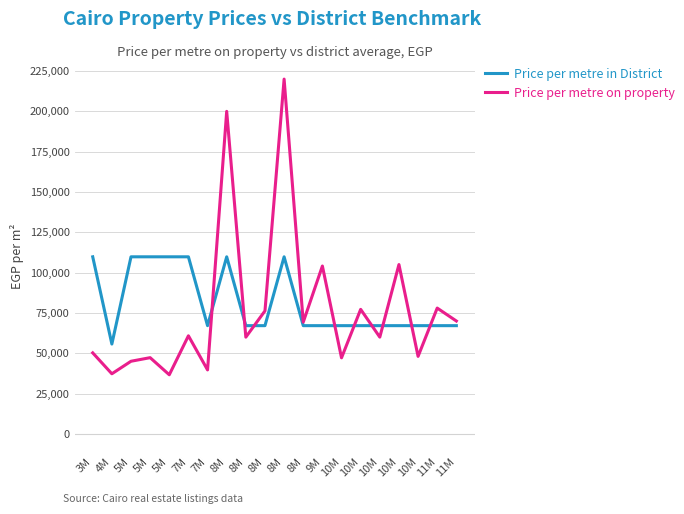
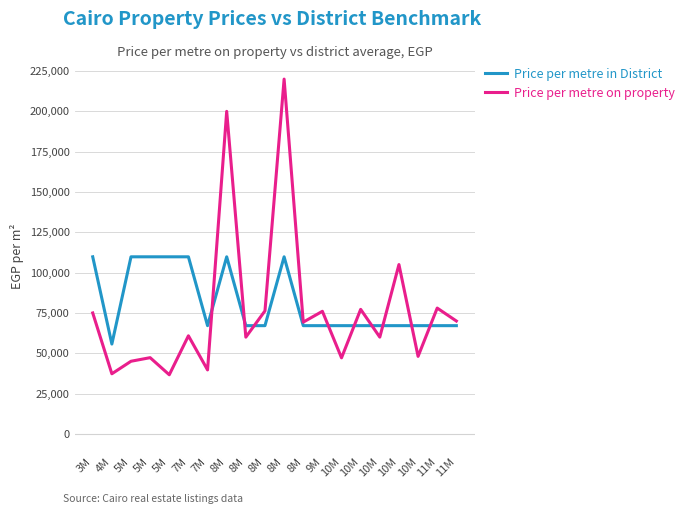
  {
    "Price per metre in District": {
      "3M": "110,000",
      "4M": "56,000",
      "9M": "67,000"
    },
    "Price per metre on property": {
-     "3M": "50,000",
+     "3M": "75,000",
      "4M": "37,000",
-     "9M": "104,000"
+     "9M": "76,000"
    }
  }
